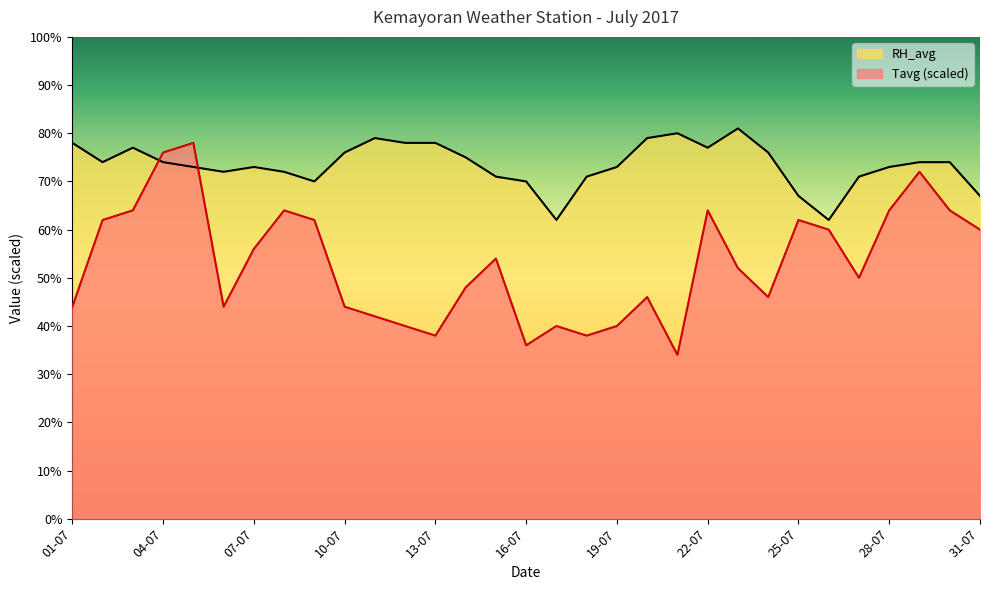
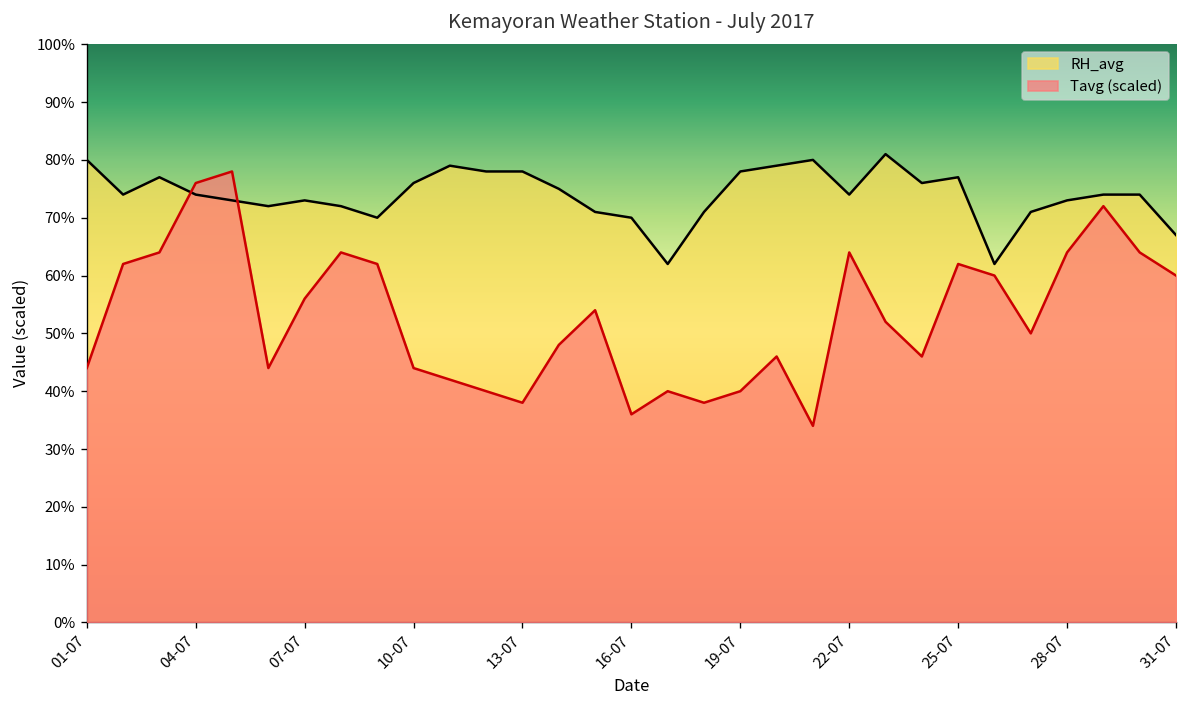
  {
    "RH_avg": {
-     "01-07": "78%",
+     "01-07": "80%",
      "04-07": "74%",
      "07-07": "73%",
      "10-07": "76%",
      "13-07": "78%",
      "16-07": "70%",
-     "19-07": "73%",
-     "22-07": "77%",
-     "25-07": "67%",
+     "19-07": "78%",
+     "22-07": "74%",
+     "25-07": "77%",
      "28-07": "73%",
      "31-07": "67%"
    },
    "Tavg (scaled)": {
      "01-07": "44%",
      "04-07": "76%",
      "07-07": "56%",
      "10-07": "44%",
      "13-07": "38%",
      "16-07": "36%",
      "19-07": "40%",
      "22-07": "64%",
      "25-07": "62%",
      "28-07": "64%",
      "31-07": "60%"
    }
  }
